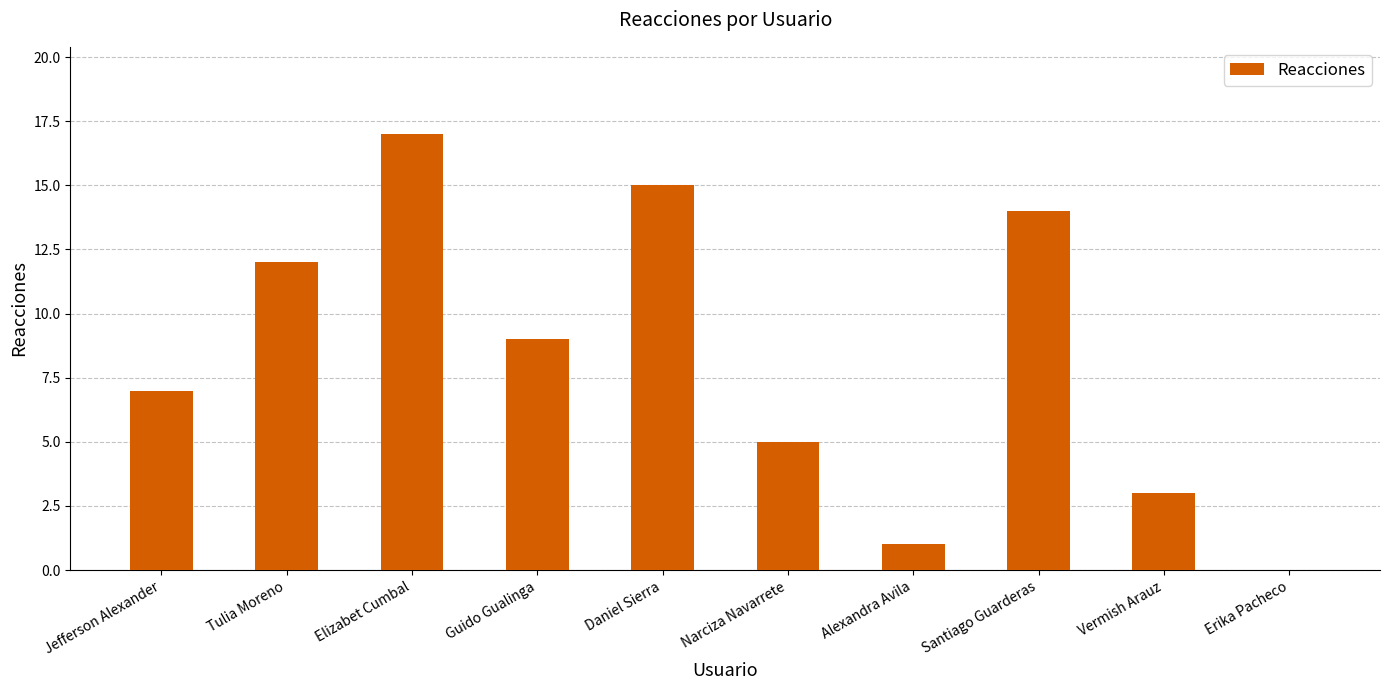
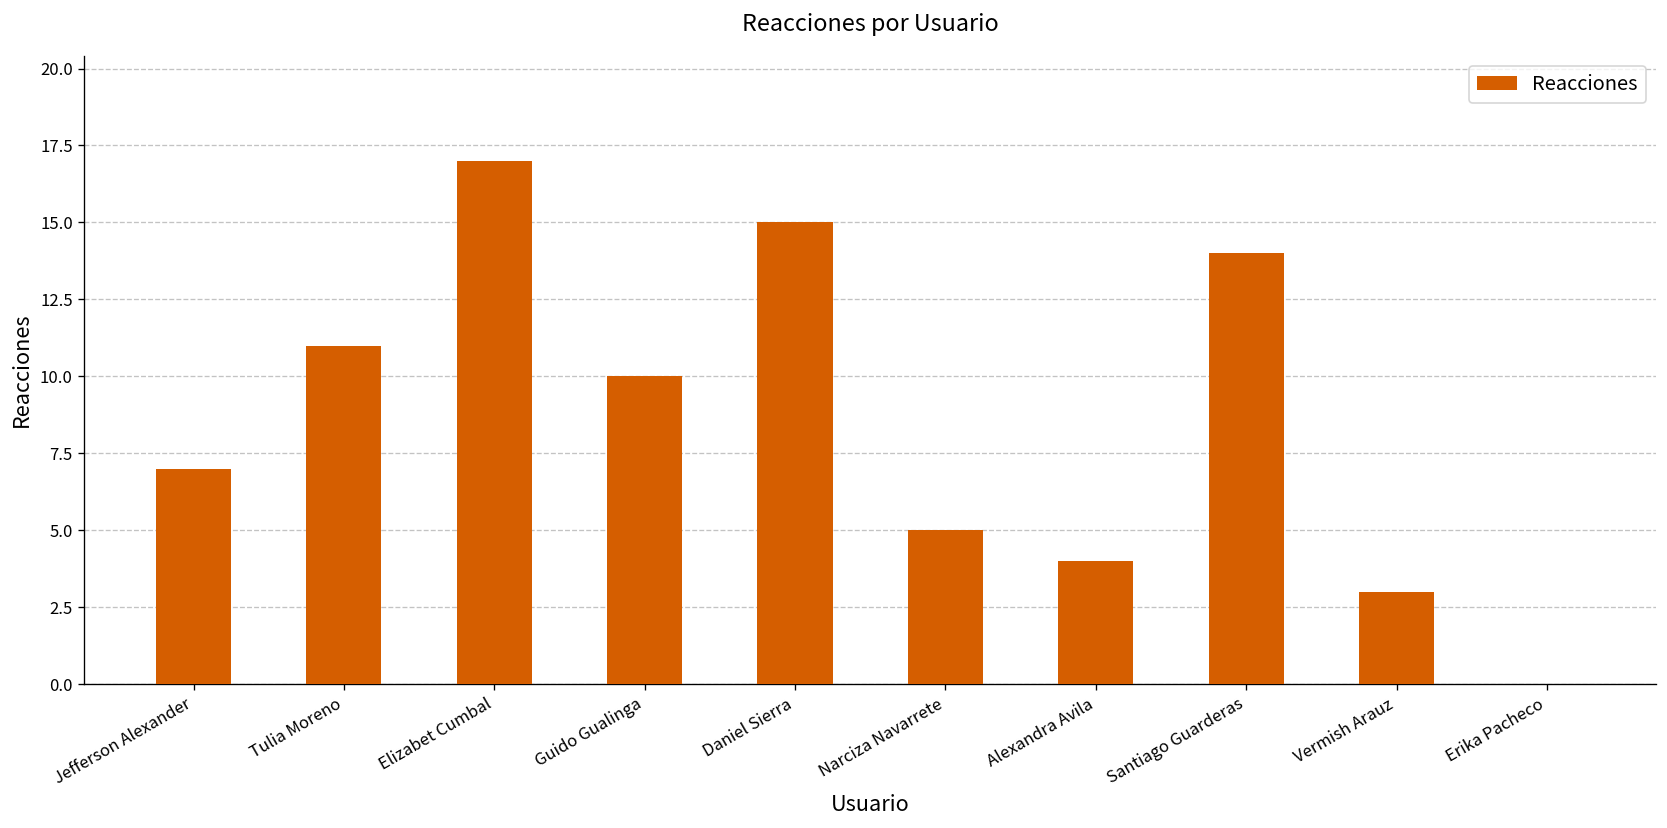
  {
    "Jefferson Alexander": 7,
-   "Tulia Moreno": 12,
+   "Tulia Moreno": 11,
    "Elizabet Cumbal": 17,
-   "Guido Gualinga": 9,
+   "Guido Gualinga": 10,
    "Daniel Sierra": 15,
    "Narciza Navarrete": 5,
-   "Alexandra Avila": 1,
+   "Alexandra Avila": 4,
    "Santiago Guarderas": 14,
    "Vermish Arauz": 3,
    "Erika Pacheco": 0
  }
